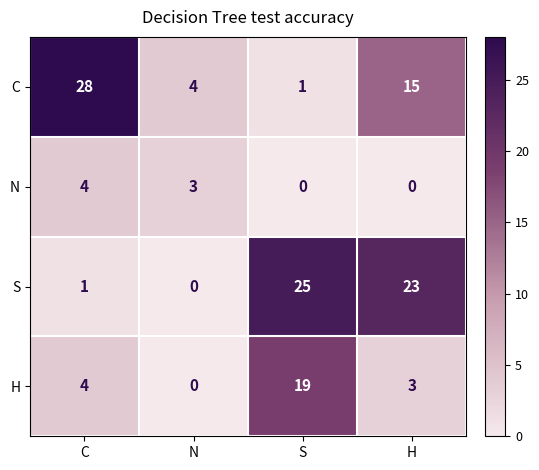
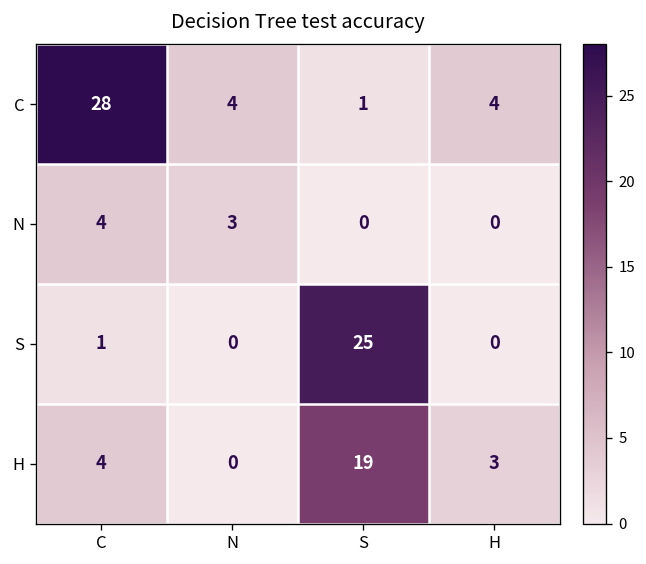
  {
    "C": {
      "C": 28,
      "N": 4,
      "S": 1,
-     "H": 15
+     "H": 4
    },
    "N": {
      "C": 4,
      "N": 3,
      "S": 0,
      "H": 0
    },
    "S": {
      "C": 1,
      "N": 0,
      "S": 25,
-     "H": 23
+     "H": 0
    },
    "H": {
      "C": 4,
      "N": 0,
      "S": 19,
      "H": 3
    }
  }
